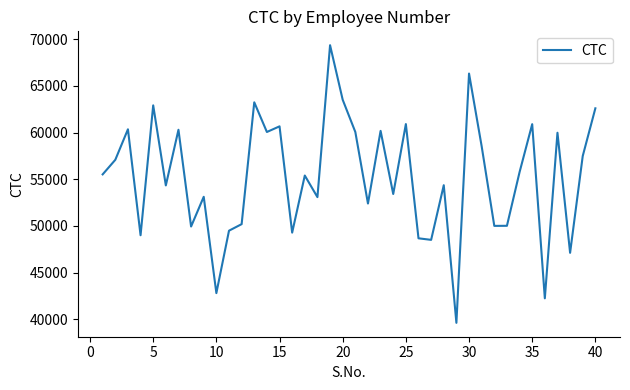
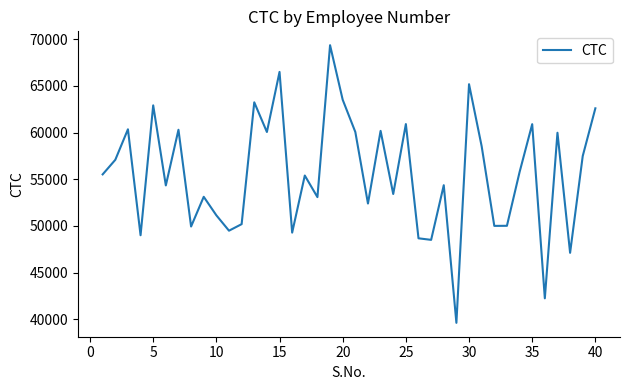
  {
    "5": 63000,
-   "10": 43000,
-   "15": 61000,
+   "10": 51000,
+   "15": 66000,
    "20": 64000,
    "25": 61000,
-   "30": 66000,
+   "30": 65000,
    "35": 61000,
    "40": 63000
  }
